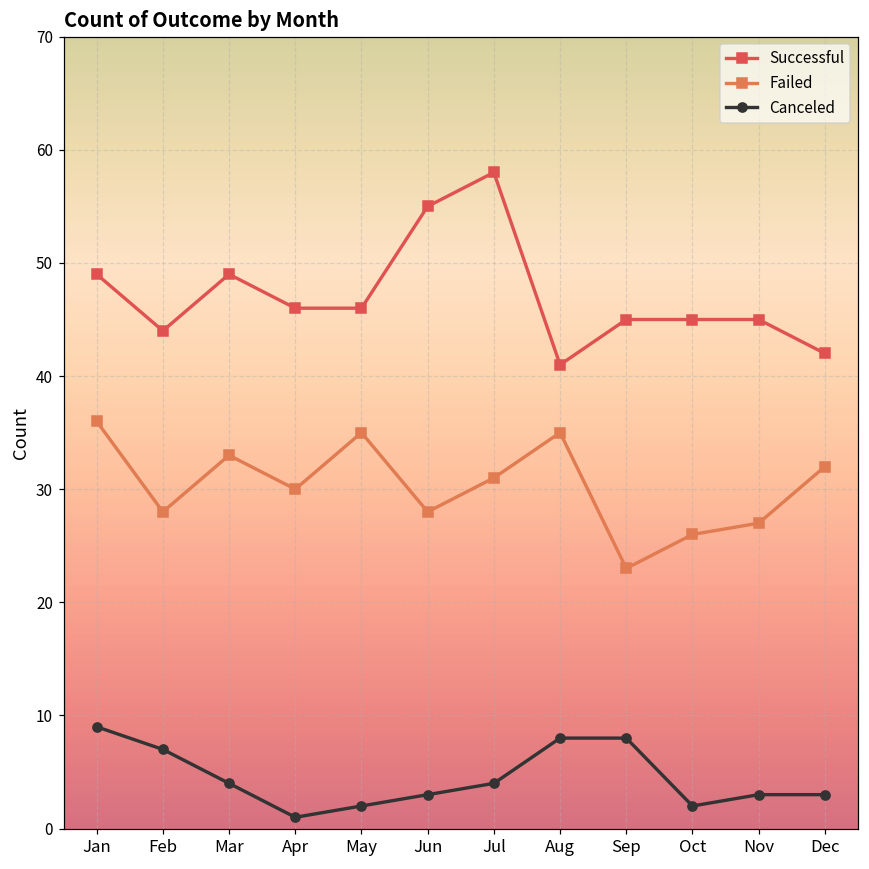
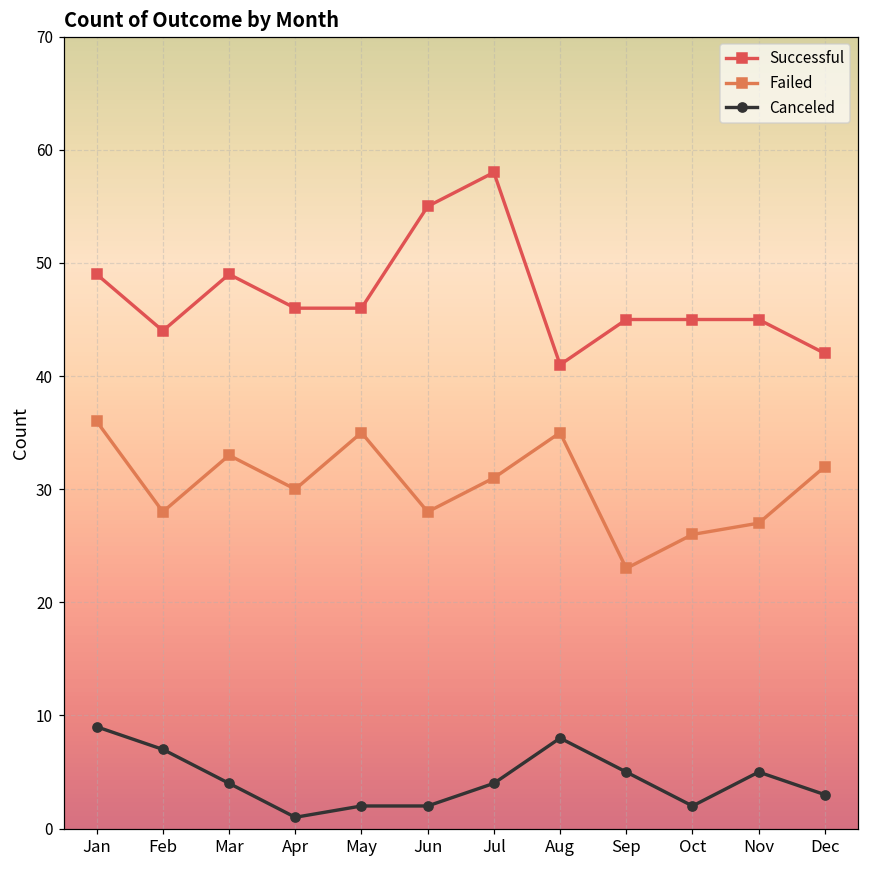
  {
    "Canceled": {
      "Jan": 9,
      "Feb": 7,
      "Mar": 4,
      "Apr": 1,
      "May": 2,
-     "Jun": 3,
+     "Jun": 2,
      "Jul": 4,
      "Aug": 8,
-     "Sep": 8,
+     "Sep": 5,
      "Oct": 2,
-     "Nov": 3,
+     "Nov": 5,
      "Dec": 3
    }
  }
